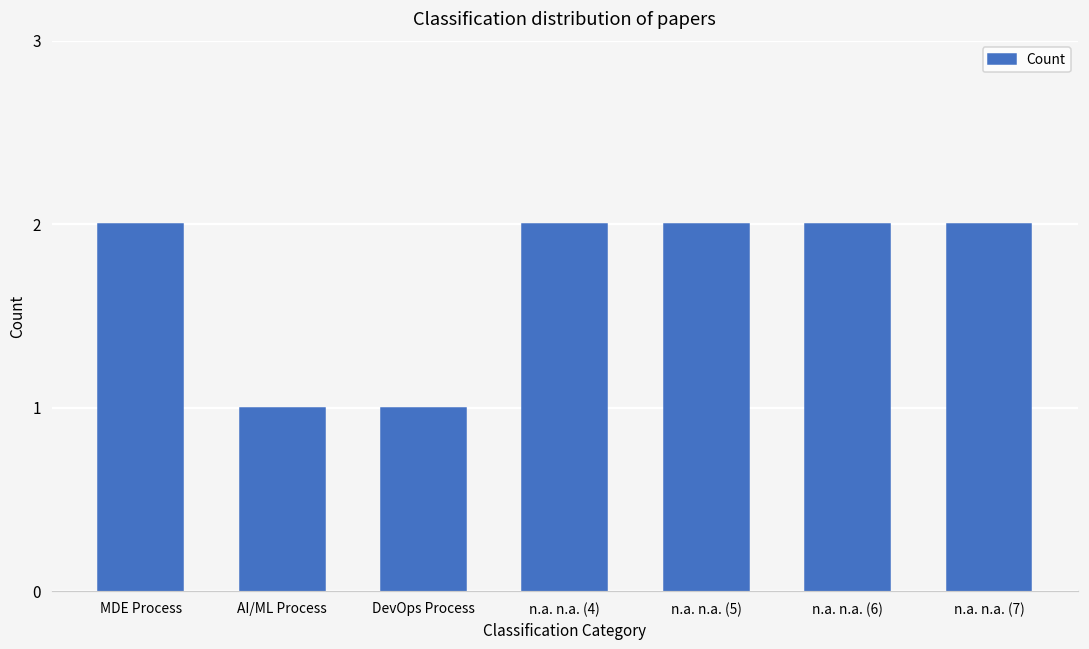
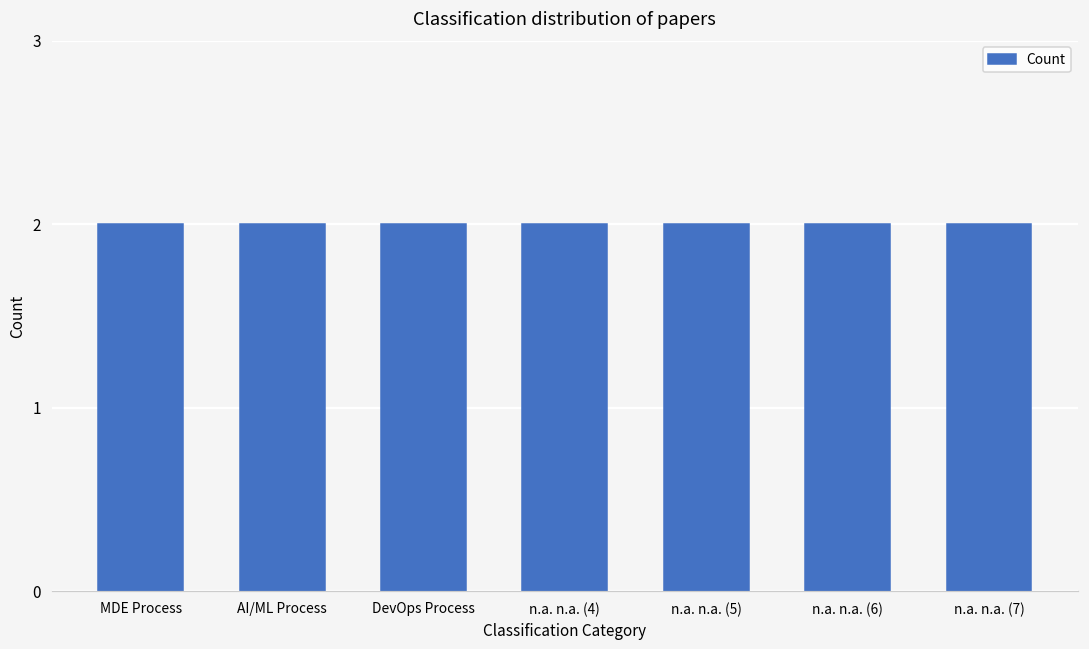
  {
    "MDE Process": 2,
-   "AI/ML Process": 1,
-   "DevOps Process": 1,
+   "AI/ML Process": 2,
+   "DevOps Process": 2,
    "n.a. n.a. (4)": 2,
    "n.a. n.a. (5)": 2,
    "n.a. n.a. (6)": 2,
    "n.a. n.a. (7)": 2
  }
